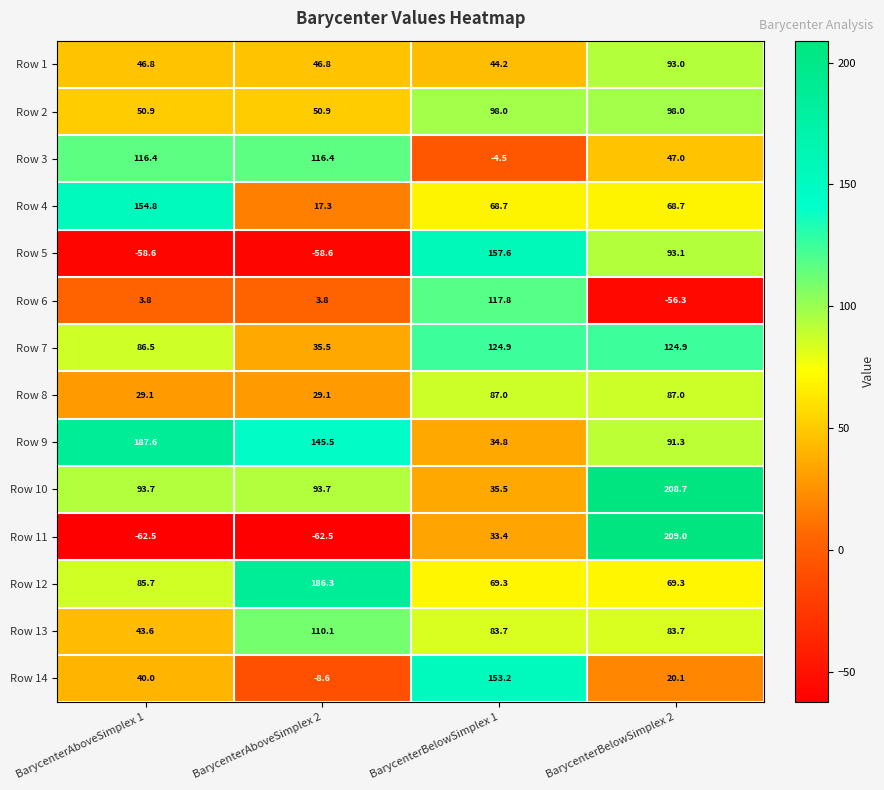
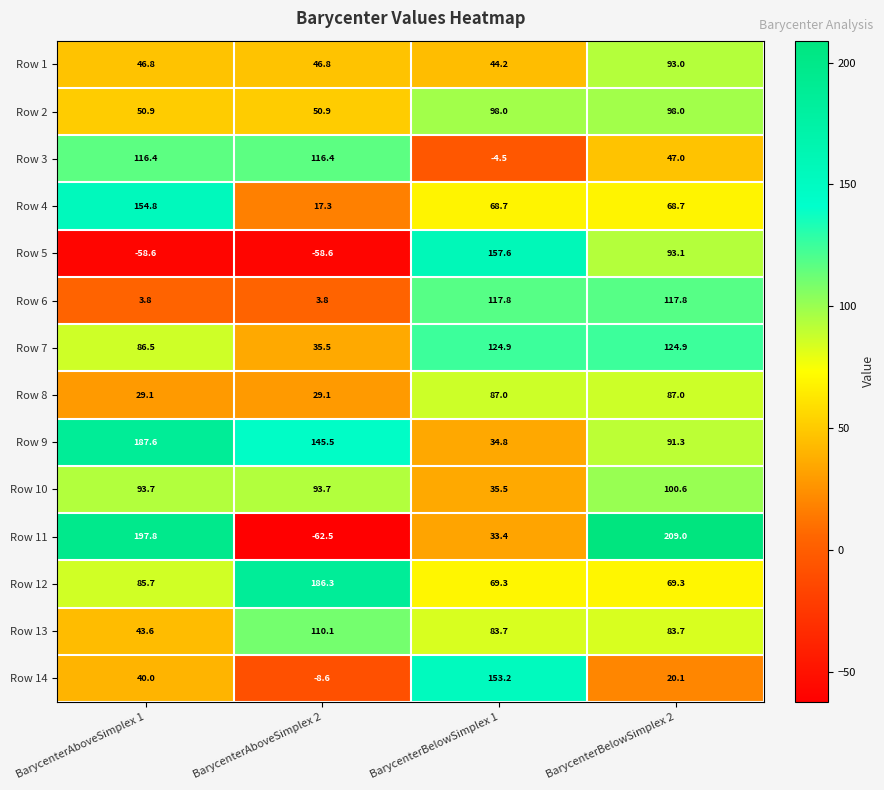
  {
    "Row 1": {
      "BarycenterAboveSimplex 1": 46.8,
      "BarycenterAboveSimplex 2": 46.8,
      "BarycenterBelowSimplex 1": 44.2,
      "BarycenterBelowSimplex 2": 93.0
    },
    "Row 2": {
      "BarycenterAboveSimplex 1": 50.9,
      "BarycenterAboveSimplex 2": 50.9,
      "BarycenterBelowSimplex 1": 98.0,
      "BarycenterBelowSimplex 2": 98.0
    },
    "Row 3": {
      "BarycenterAboveSimplex 1": 116.4,
      "BarycenterAboveSimplex 2": 116.4,
      "BarycenterBelowSimplex 1": -4.5,
      "BarycenterBelowSimplex 2": 47.0
    },
    "Row 4": {
      "BarycenterAboveSimplex 1": 154.8,
      "BarycenterAboveSimplex 2": 17.3,
      "BarycenterBelowSimplex 1": 68.7,
      "BarycenterBelowSimplex 2": 68.7
    },
    "Row 5": {
      "BarycenterAboveSimplex 1": -58.6,
      "BarycenterAboveSimplex 2": -58.6,
      "BarycenterBelowSimplex 1": 157.6,
      "BarycenterBelowSimplex 2": 93.1
    },
    "Row 6": {
      "BarycenterAboveSimplex 1": 3.8,
      "BarycenterAboveSimplex 2": 3.8,
      "BarycenterBelowSimplex 1": 117.8,
-     "BarycenterBelowSimplex 2": -56.3
+     "BarycenterBelowSimplex 2": 117.8
    },
    "Row 7": {
      "BarycenterAboveSimplex 1": 86.5,
      "BarycenterAboveSimplex 2": 35.5,
      "BarycenterBelowSimplex 1": 124.9,
      "BarycenterBelowSimplex 2": 124.9
    },
    "Row 8": {
      "BarycenterAboveSimplex 1": 29.1,
      "BarycenterAboveSimplex 2": 29.1,
      "BarycenterBelowSimplex 1": 87.0,
      "BarycenterBelowSimplex 2": 87.0
    },
    "Row 9": {
      "BarycenterAboveSimplex 1": 187.6,
      "BarycenterAboveSimplex 2": 145.5,
      "BarycenterBelowSimplex 1": 34.8,
      "BarycenterBelowSimplex 2": 91.3
    },
    "Row 10": {
      "BarycenterAboveSimplex 1": 93.7,
      "BarycenterAboveSimplex 2": 93.7,
      "BarycenterBelowSimplex 1": 35.5,
-     "BarycenterBelowSimplex 2": 208.7
+     "BarycenterBelowSimplex 2": 100.6
    },
    "Row 11": {
-     "BarycenterAboveSimplex 1": -62.5,
+     "BarycenterAboveSimplex 1": 197.8,
      "BarycenterAboveSimplex 2": -62.5,
      "BarycenterBelowSimplex 1": 33.4,
      "BarycenterBelowSimplex 2": 209.0
    },
    "Row 12": {
      "BarycenterAboveSimplex 1": 85.7,
      "BarycenterAboveSimplex 2": 186.3,
      "BarycenterBelowSimplex 1": 69.3,
      "BarycenterBelowSimplex 2": 69.3
    },
    "Row 13": {
      "BarycenterAboveSimplex 1": 43.6,
      "BarycenterAboveSimplex 2": 110.1,
      "BarycenterBelowSimplex 1": 83.7,
      "BarycenterBelowSimplex 2": 83.7
    },
    "Row 14": {
      "BarycenterAboveSimplex 1": 40.0,
      "BarycenterAboveSimplex 2": -8.6,
      "BarycenterBelowSimplex 1": 153.2,
      "BarycenterBelowSimplex 2": 20.1
    }
  }
